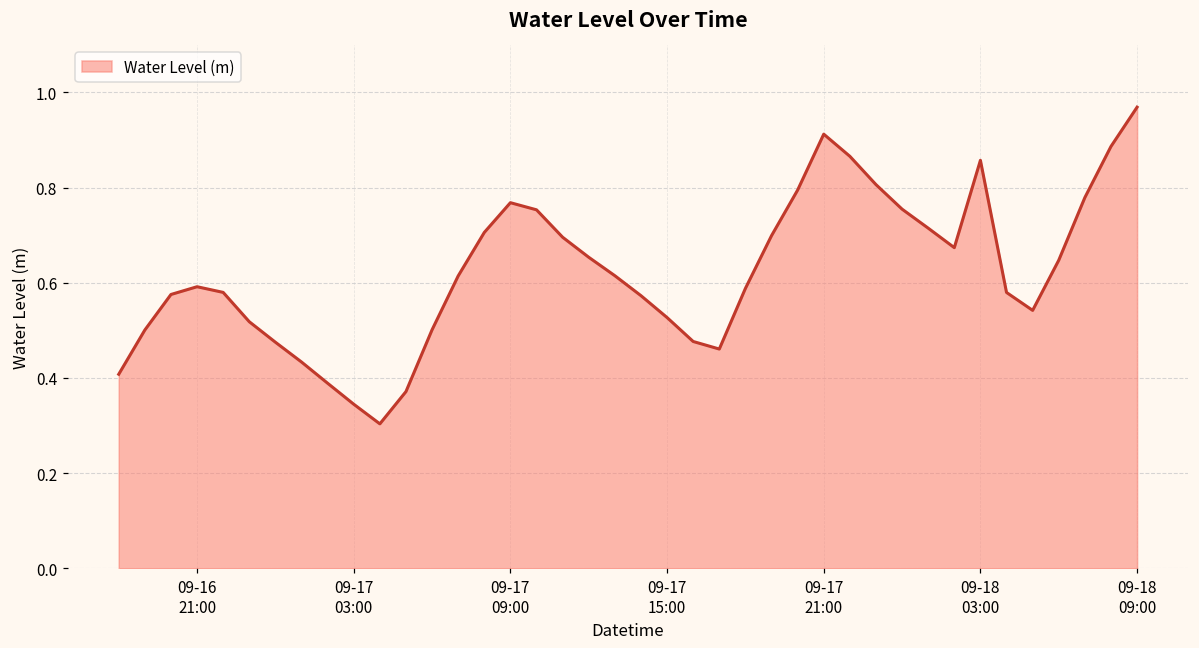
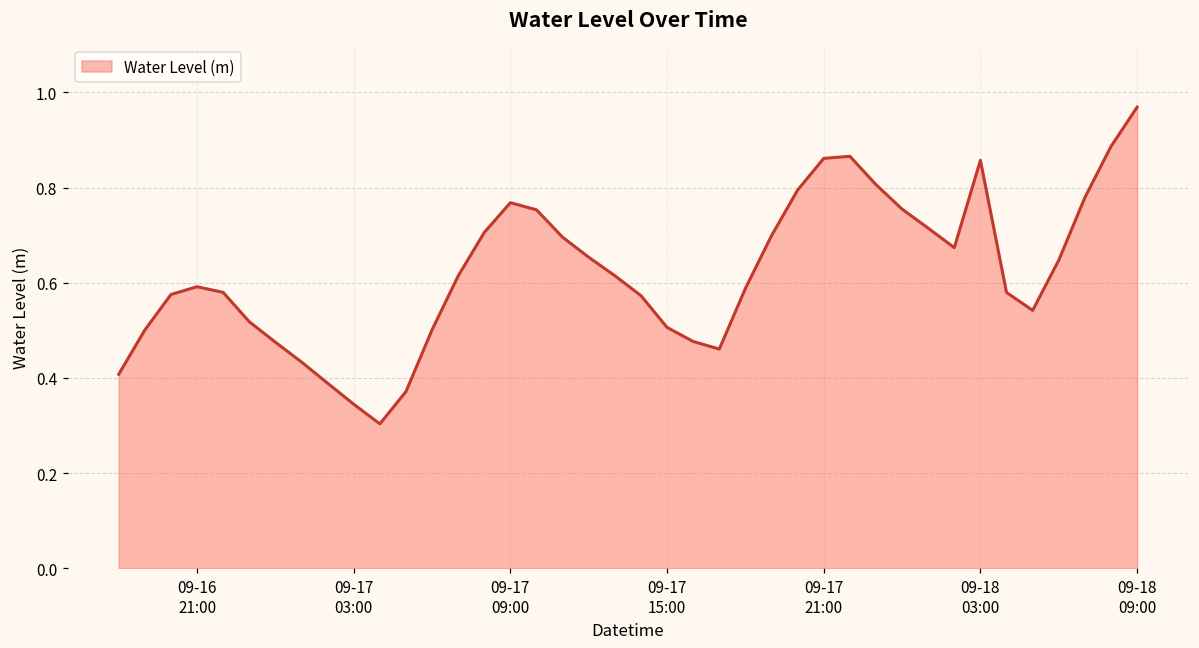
  {
    "09-16 21:00": 0.59,
    "09-17 03:00": 0.34,
    "09-17 09:00": 0.77,
-   "09-17 15:00": 0.53,
-   "09-17 21:00": 0.91,
+   "09-17 15:00": 0.51,
+   "09-17 21:00": 0.86,
    "09-18 03:00": 0.86,
    "09-18 09:00": 0.97
  }
